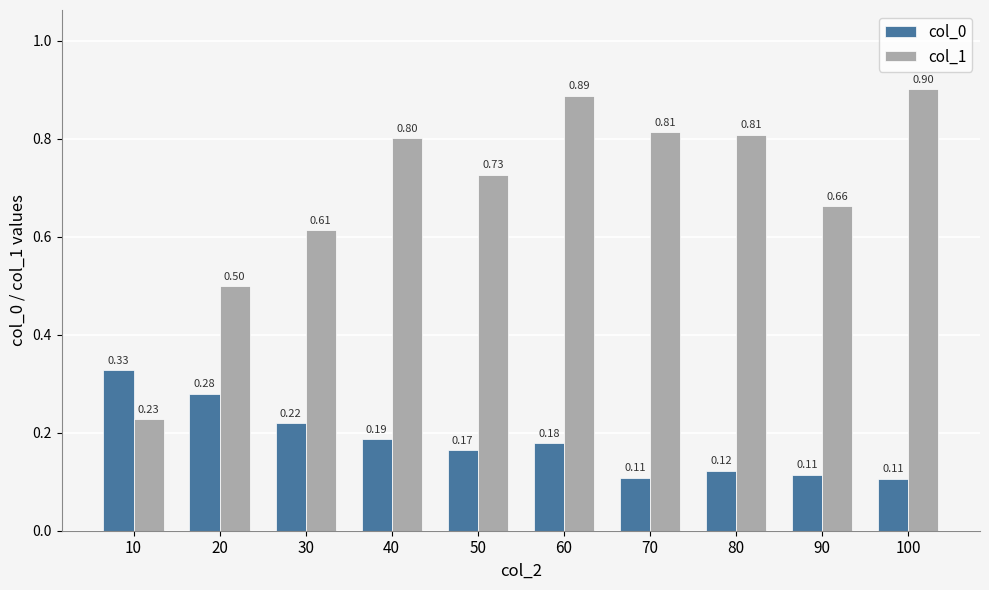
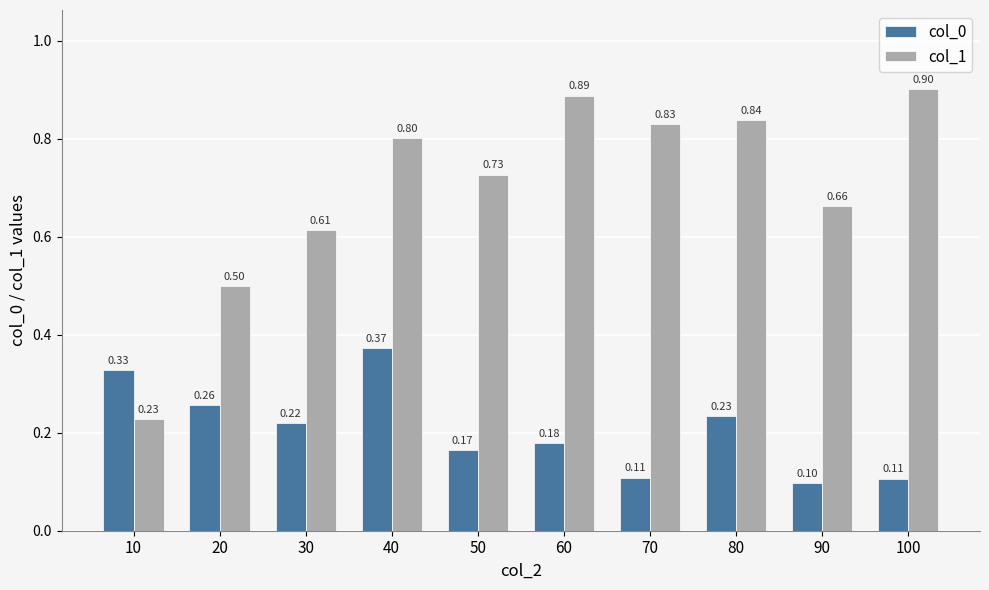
  {
    "col_0": {
      "10": 0.33,
-     "20": 0.28,
+     "20": 0.26,
      "30": 0.22,
-     "40": 0.19,
+     "40": 0.37,
      "50": 0.17,
      "60": 0.18,
      "70": 0.11,
-     "80": 0.12,
-     "90": 0.11,
+     "80": 0.23,
+     "90": 0.10,
      "100": 0.11
    },
    "col_1": {
      "10": 0.23,
      "20": 0.50,
      "30": 0.61,
      "40": 0.80,
      "50": 0.73,
      "60": 0.89,
-     "70": 0.81,
-     "80": 0.81,
+     "70": 0.83,
+     "80": 0.84,
      "90": 0.66,
      "100": 0.90
    }
  }
